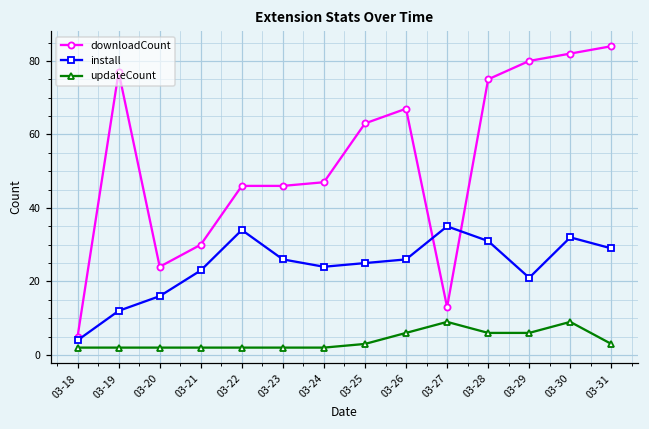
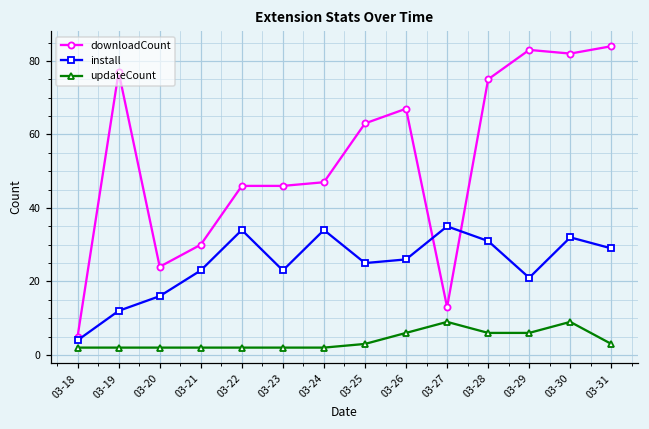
  {
    "downloadCount": {
      "03-18": 5,
      "03-20": 24,
      "03-21": 30,
      "03-22": 46,
      "03-23": 46,
      "03-24": 47,
      "03-25": 63,
      "03-26": 67,
      "03-27": 13,
      "03-28": 75,
-     "03-29": 80,
+     "03-29": 83,
      "03-30": 82,
      "03-31": 84
    },
    "install": {
      "03-18": 4,
      "03-19": 12,
      "03-20": 16,
      "03-21": 23,
      "03-22": 34,
-     "03-23": 26,
-     "03-24": 24,
+     "03-23": 23,
+     "03-24": 34,
      "03-25": 25,
      "03-26": 26,
      "03-27": 35,
      "03-28": 31,
      "03-29": 21,
      "03-30": 32,
      "03-31": 29
    },
    "updateCount": {
      "03-18": 2,
      "03-19": 2,
      "03-20": 2,
      "03-21": 2,
      "03-22": 2,
      "03-23": 2,
      "03-24": 2,
      "03-25": 3,
      "03-26": 6,
      "03-27": 9,
      "03-28": 6,
      "03-29": 6,
      "03-30": 9,
      "03-31": 3
    }
  }
